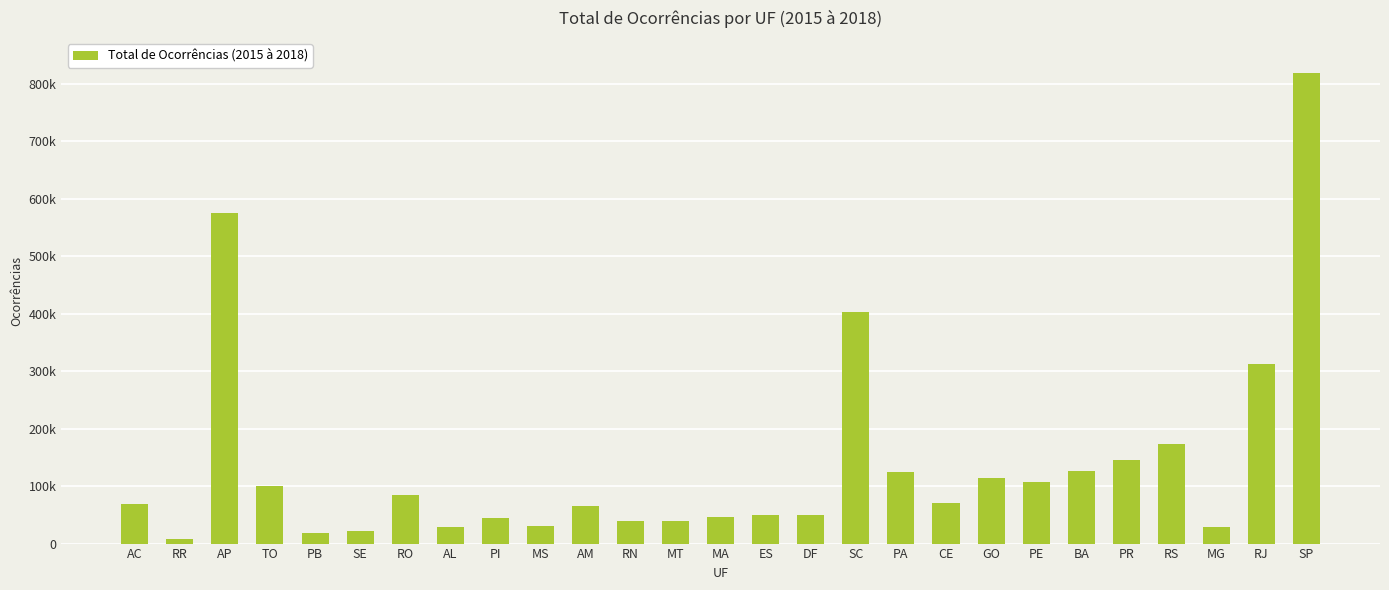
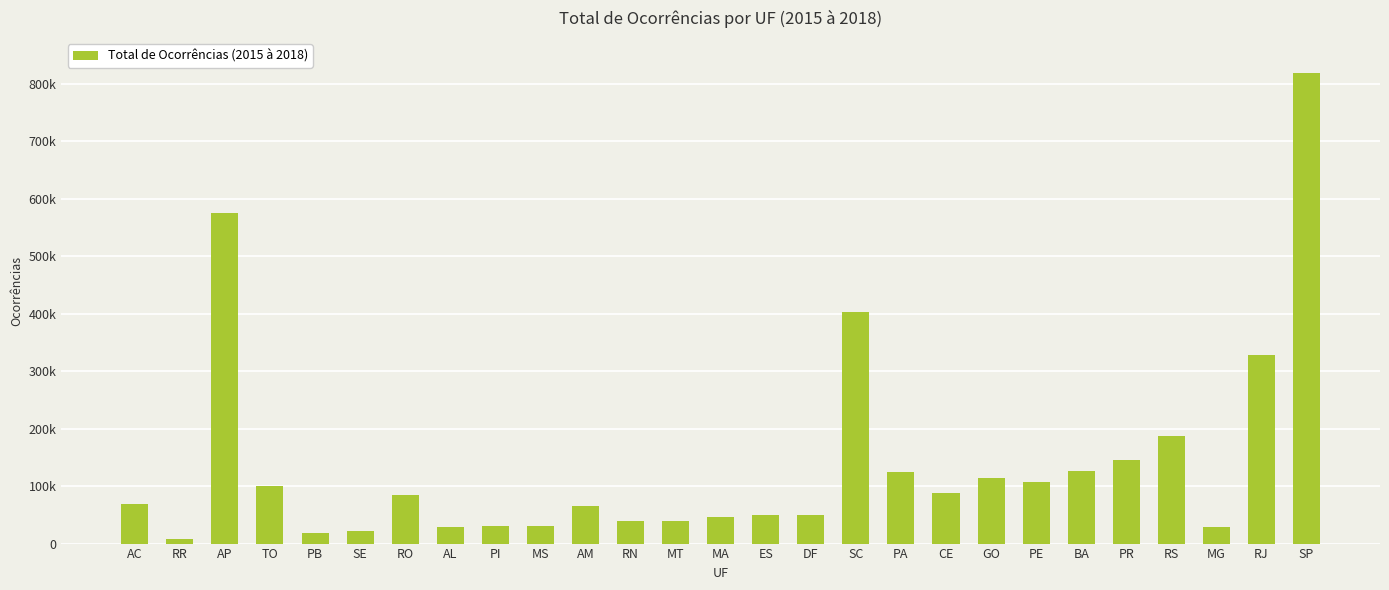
  {
    "AC": 70000,
    "RR": 10000,
    "AP": 580000,
    "TO": 100000,
    "PB": 20000,
    "SE": 20000,
    "RO": 90000,
    "AL": 30000,
-   "PI": 40000,
+   "PI": 30000,
    "MS": 30000,
    "AM": 70000,
    "RN": 40000,
    "MT": 40000,
    "MA": 50000,
    "ES": 50000,
    "DF": 50000,
    "SC": 400000,
    "PA": 120000,
-   "CE": 70000,
+   "CE": 90000,
    "GO": 110000,
    "PE": 110000,
    "BA": 130000,
    "PR": 150000,
-   "RS": 170000,
+   "RS": 190000,
    "MG": 30000,
-   "RJ": 310000,
+   "RJ": 330000,
    "SP": 820000
  }
